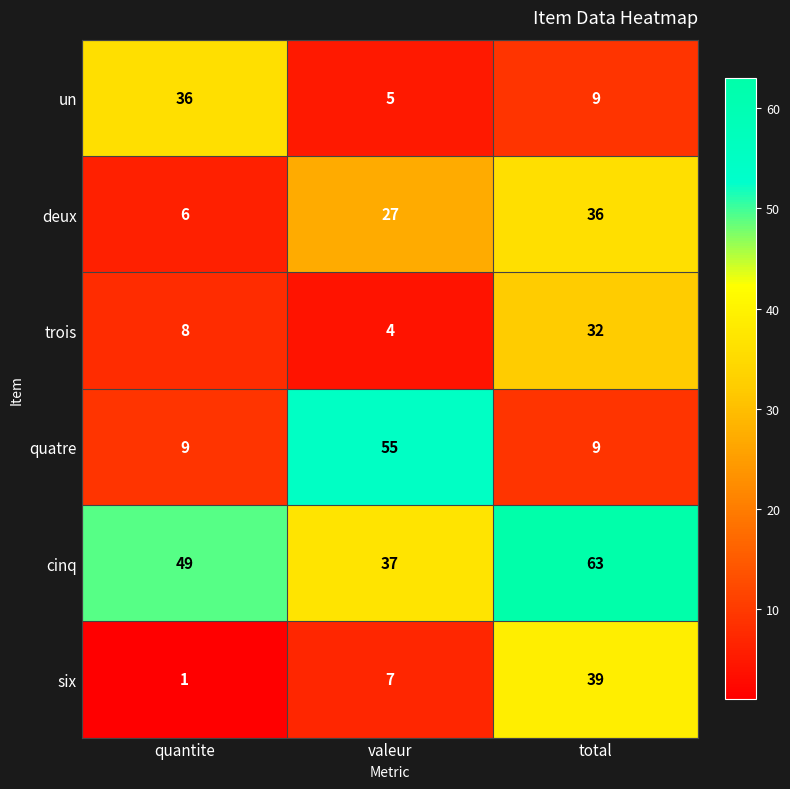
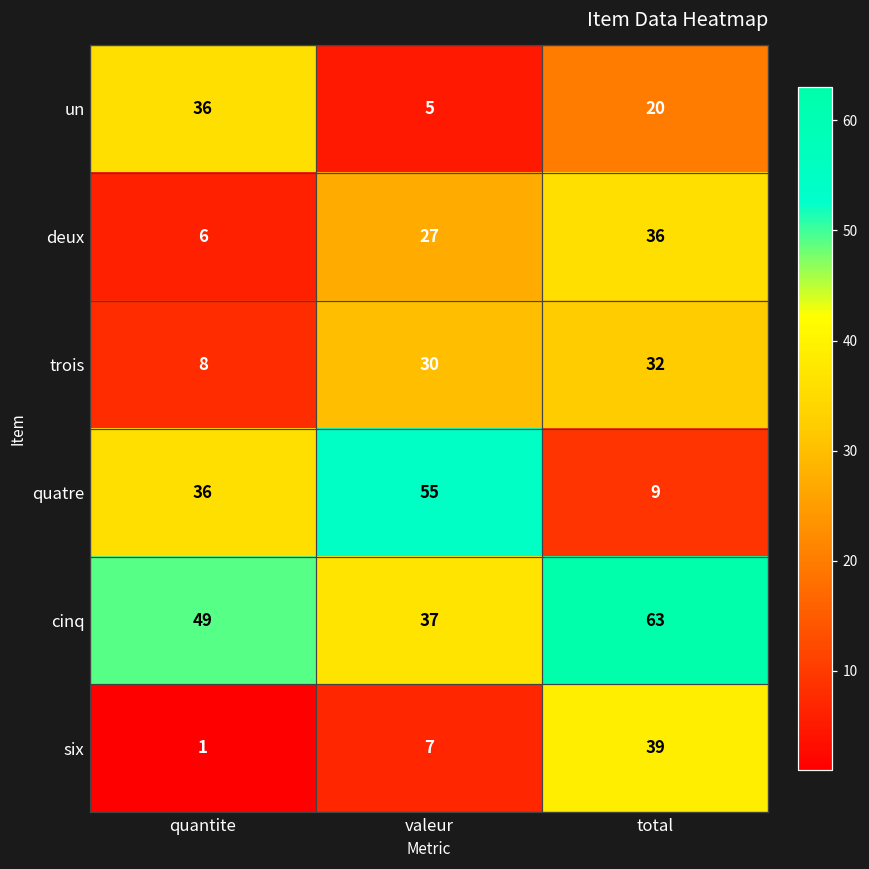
  {
    "un": {
      "quantite": 36,
      "valeur": 5,
-     "total": 9
+     "total": 20
    },
    "deux": {
      "quantite": 6,
      "valeur": 27,
      "total": 36
    },
    "trois": {
      "quantite": 8,
-     "valeur": 4,
+     "valeur": 30,
      "total": 32
    },
    "quatre": {
-     "quantite": 9,
+     "quantite": 36,
      "valeur": 55,
      "total": 9
    },
    "cinq": {
      "quantite": 49,
      "valeur": 37,
      "total": 63
    },
    "six": {
      "quantite": 1,
      "valeur": 7,
      "total": 39
    }
  }
